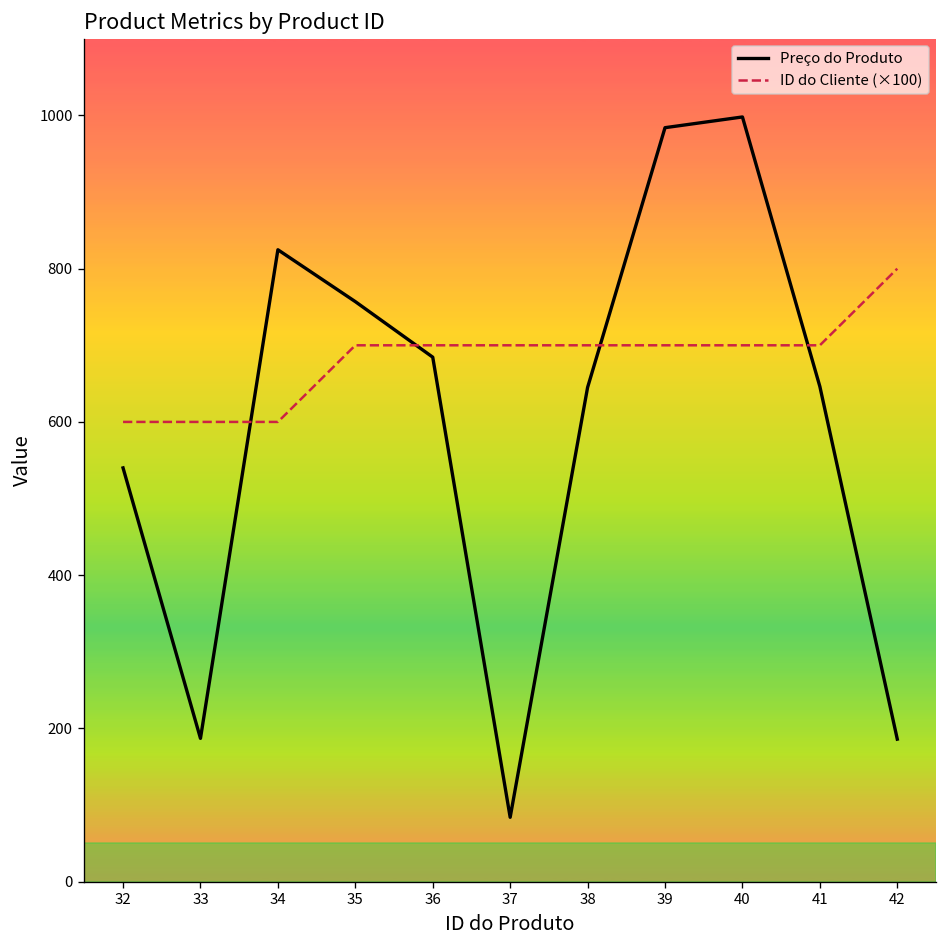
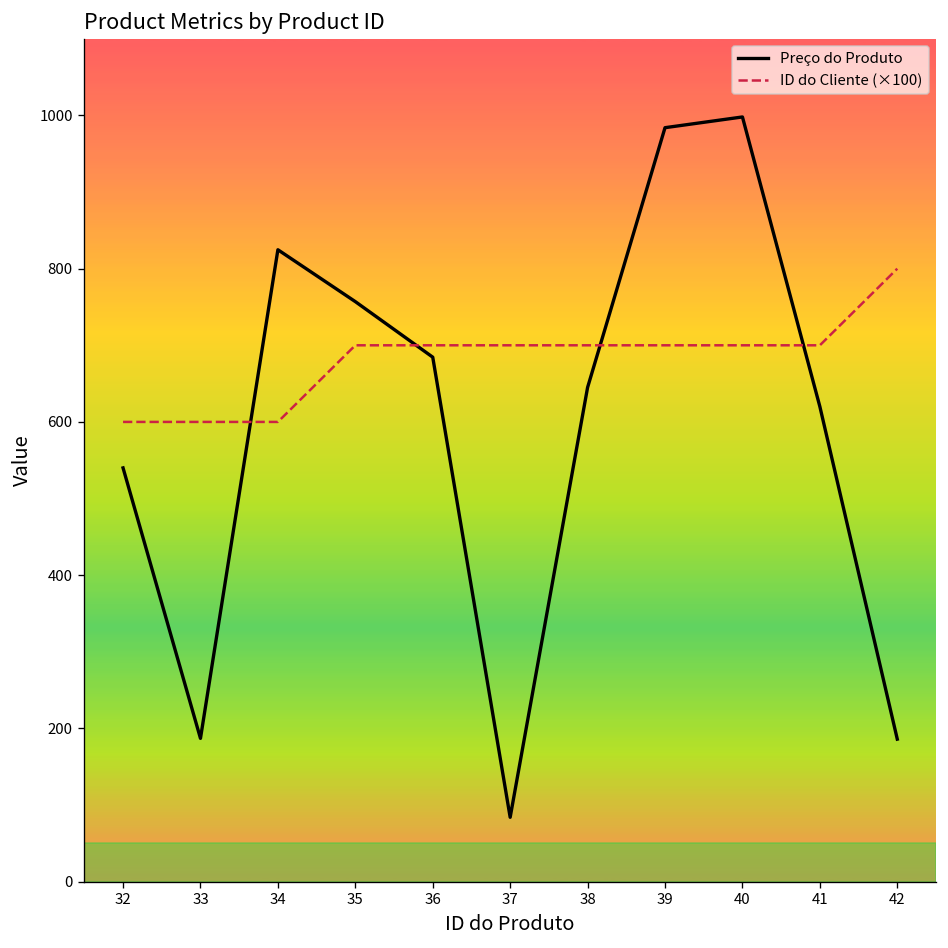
  {
    "Preço do Produto": {
      "32": 540,
      "33": 190,
      "34": 820,
      "35": 760,
      "36": 680,
      "37": 80,
      "38": 650,
      "39": 980,
      "40": 1000,
-     "41": 650,
+     "41": 620,
      "42": 190
    },
    "ID do Cliente (×100)": {
      "32": 600,
      "33": 600,
      "34": 600,
      "35": 700,
      "36": 700,
      "37": 700,
      "38": 700,
      "39": 700,
      "40": 700,
      "41": 700,
      "42": 800
    }
  }
